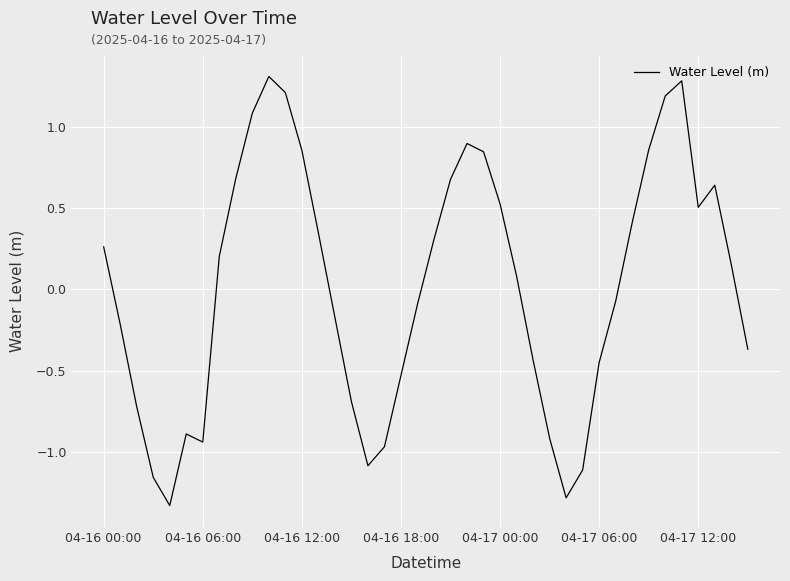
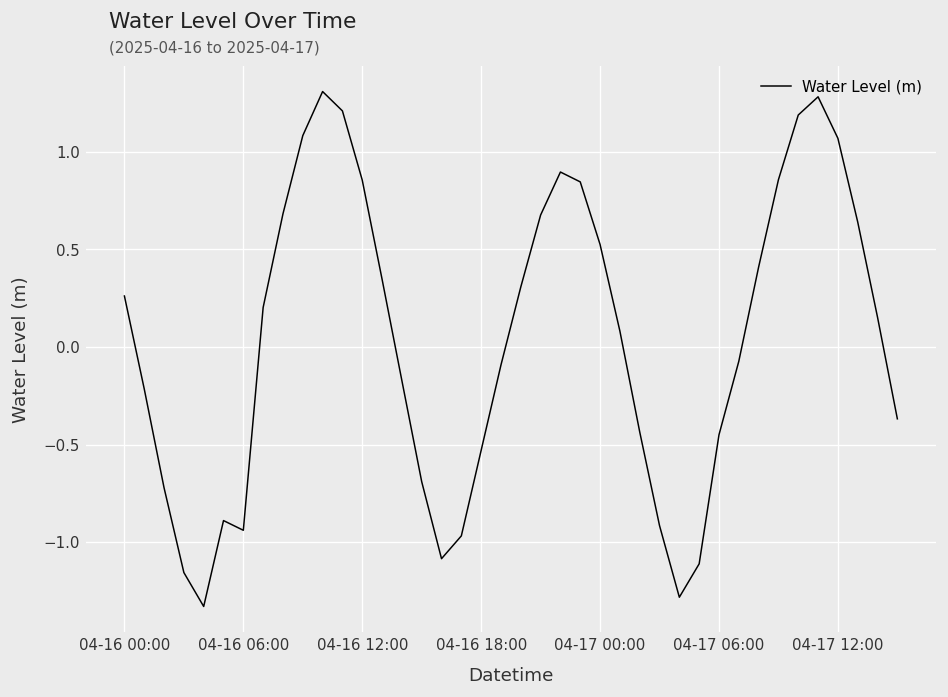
  {
    "04-16 00:00": 0.26,
    "04-16 06:00": -0.94,
    "04-16 12:00": 0.86,
    "04-16 18:00": -0.53,
    "04-17 00:00": 0.53,
    "04-17 06:00": -0.45,
-   "04-17 12:00": 0.50
+   "04-17 12:00": 1.07
  }
